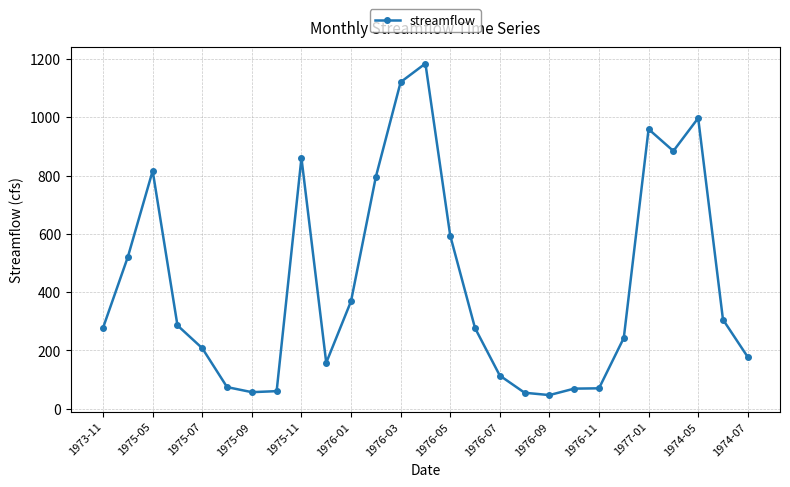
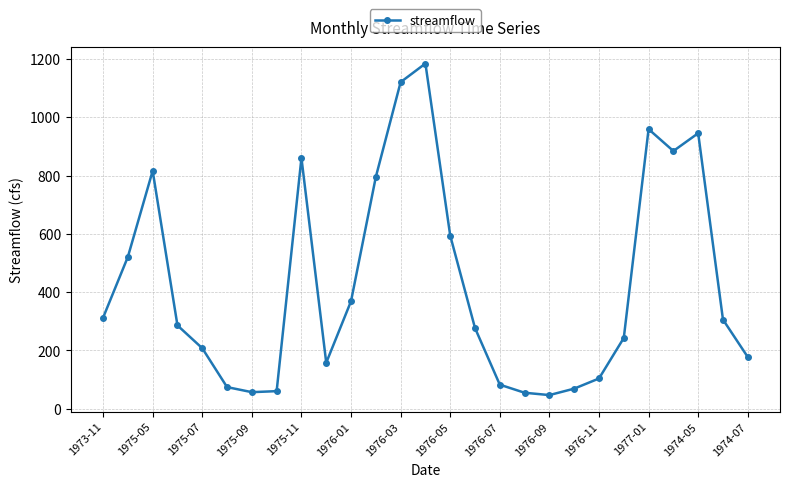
  {
-   "1973-11": 280,
+   "1973-11": 310,
    "1975-05": 820,
    "1975-07": 210,
    "1975-09": 60,
    "1975-11": 860,
    "1976-01": 370,
    "1976-03": 1120,
    "1976-05": 590,
-   "1976-07": 110,
+   "1976-07": 80,
    "1976-09": 50,
-   "1976-11": 70,
+   "1976-11": 100,
    "1977-01": 960,
-   "1974-05": 1000,
+   "1974-05": 950,
    "1974-07": 180
  }
